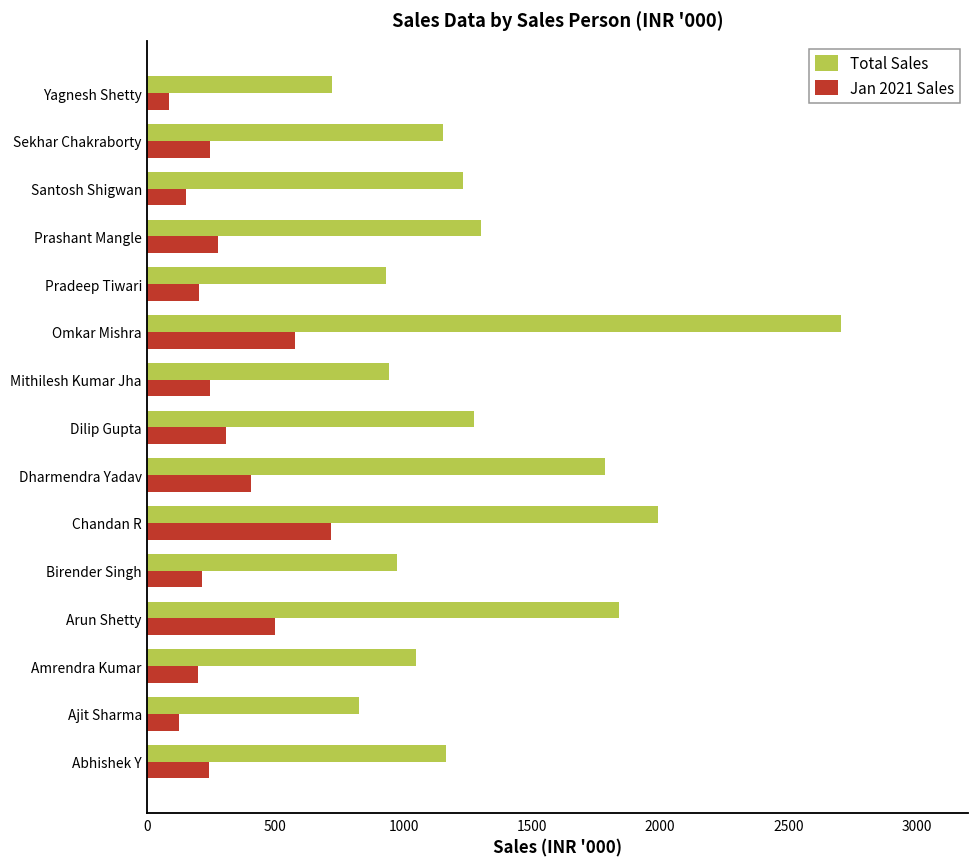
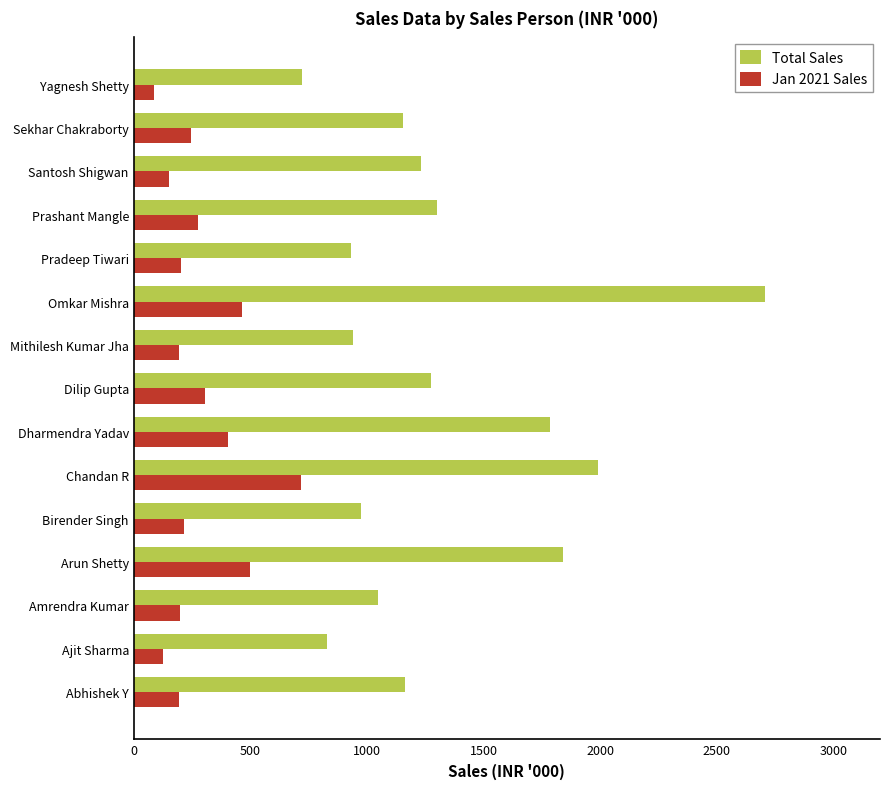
  {
    "Total Sales": {
      "Yagnesh Shetty": 720,
      "Sekhar Chakraborty": 1160,
      "Santosh Shigwan": 1230,
      "Prashant Mangle": 1300,
      "Pradeep Tiwari": 930,
      "Omkar Mishra": 2710,
      "Mithilesh Kumar Jha": 940,
      "Dilip Gupta": 1270,
      "Dharmendra Yadav": 1780,
      "Chandan R": 1990,
      "Birender Singh": 970,
      "Arun Shetty": 1840,
      "Amrendra Kumar": 1050,
      "Ajit Sharma": 830,
      "Abhishek Y": 1170
    },
    "Jan 2021 Sales": {
      "Yagnesh Shetty": 90,
      "Sekhar Chakraborty": 250,
      "Santosh Shigwan": 150,
      "Prashant Mangle": 280,
      "Pradeep Tiwari": 200,
-     "Omkar Mishra": 580,
-     "Mithilesh Kumar Jha": 240,
+     "Omkar Mishra": 460,
+     "Mithilesh Kumar Jha": 190,
      "Dilip Gupta": 310,
      "Dharmendra Yadav": 410,
      "Chandan R": 720,
      "Birender Singh": 210,
      "Arun Shetty": 500,
      "Amrendra Kumar": 200,
      "Ajit Sharma": 120,
-     "Abhishek Y": 240
+     "Abhishek Y": 200
    }
  }
